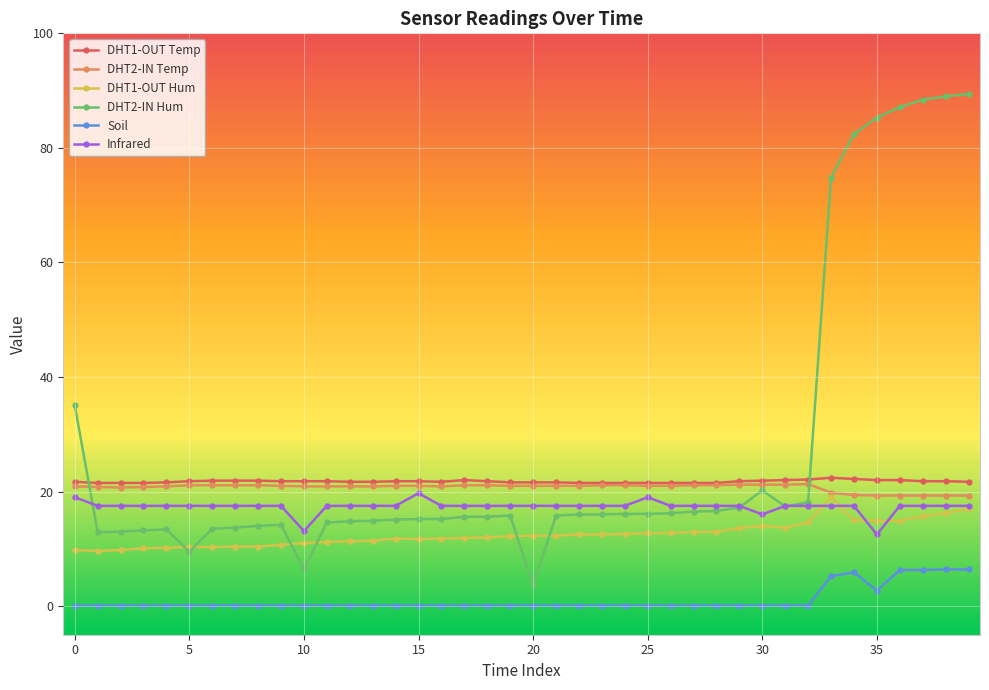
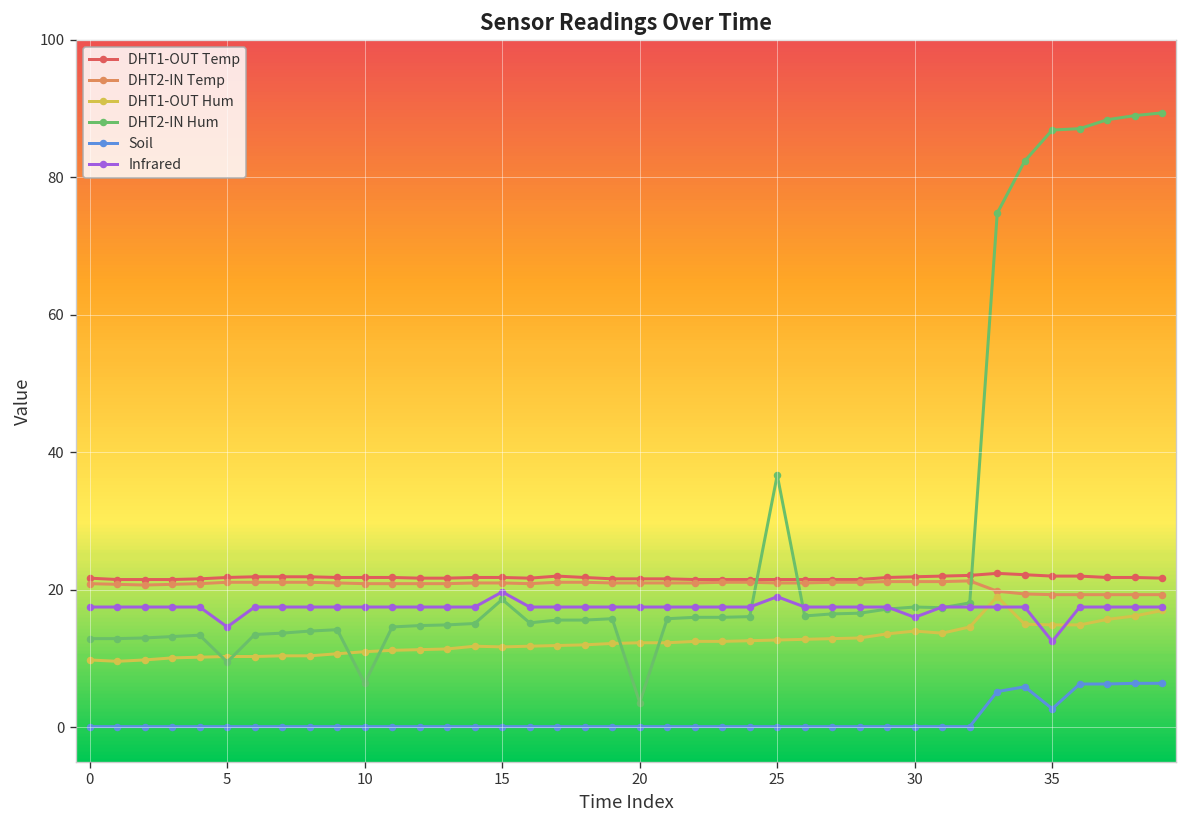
  {
    "DHT2-IN Hum": {
-     "0": 35,
+     "0": 13,
      "5": 10,
      "10": 6,
-     "15": 15,
+     "15": 19,
      "20": 4,
-     "25": 16,
-     "30": 20,
-     "35": 85
+     "25": 37,
+     "30": 18,
+     "35": 87
    },
    "Soil": {
      "0": 0,
      "5": 0,
      "10": 0,
      "15": 0,
      "20": 0,
      "25": 0,
      "30": 0,
      "35": 3
    },
    "Infrared": {
-     "0": 19,
-     "5": 18,
-     "10": 13,
+     "0": 18,
+     "5": 15,
+     "10": 18,
      "15": 20,
      "20": 18,
      "25": 19,
      "30": 16,
      "35": 13
    }
  }
